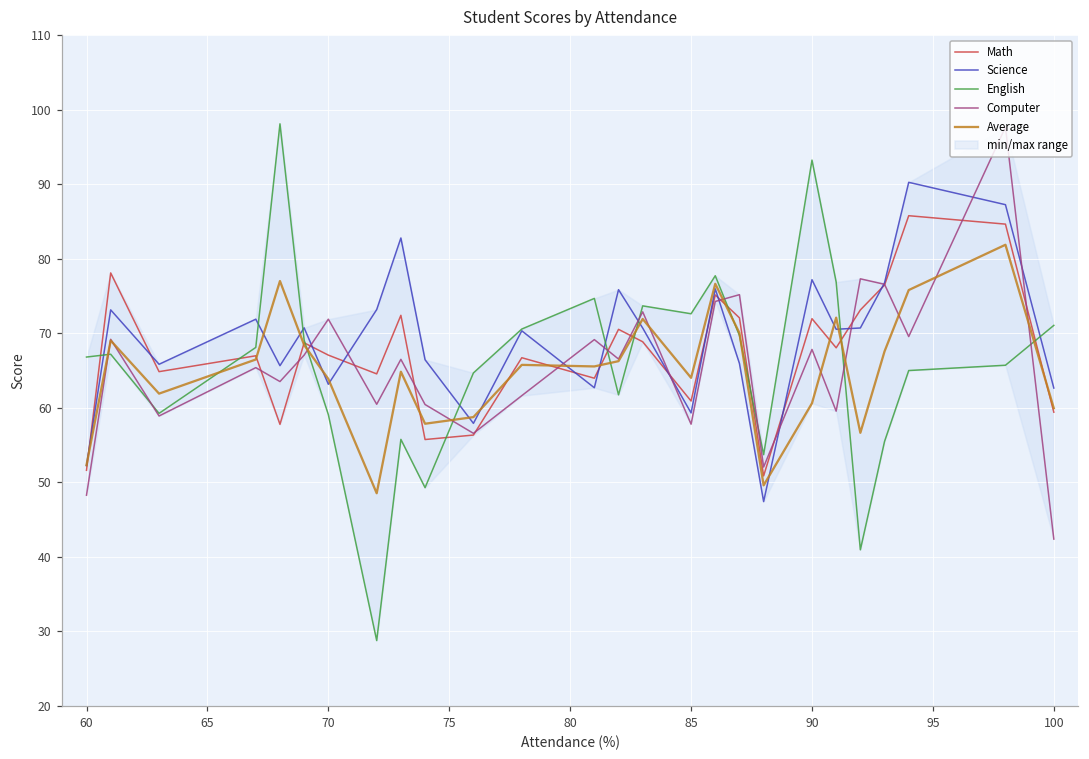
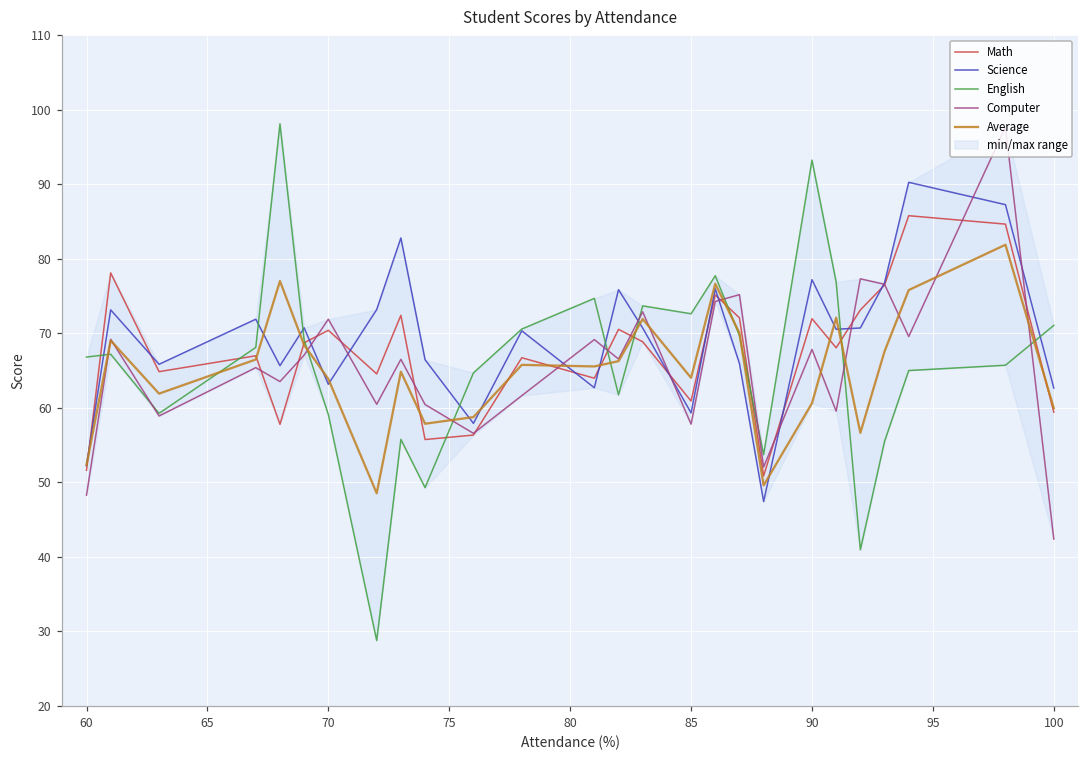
  {
    "Math": {
      "60": 52,
-     "70": 67,
+     "70": 70,
      "85": 61,
      "90": 72,
      "100": 59
    },
    "Science": {
      "70": 63,
      "85": 59,
      "90": 77,
      "100": 63
    },
    "English": {
      "70": 59
    },
    "Computer": {
      "60": 48,
      "85": 58,
      "90": 68,
      "100": 42
    },
    "Average": {
      "70": 64,
      "85": 64,
      "90": 61,
      "100": 60
    }
  }
